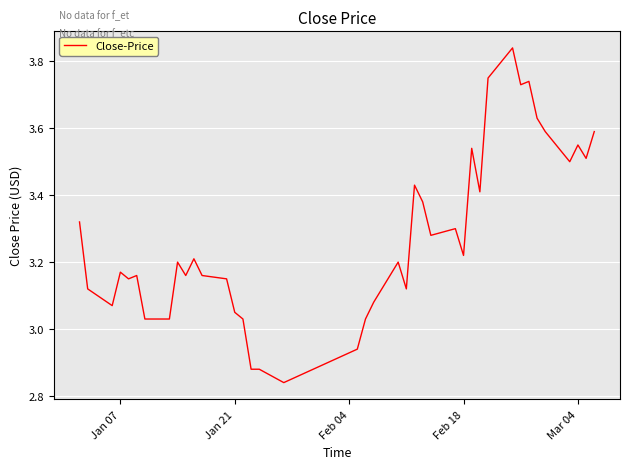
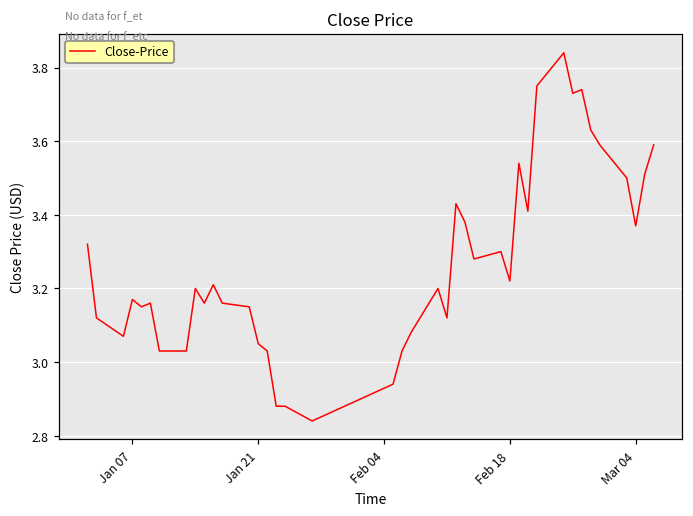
  {
    "Jan 07": 3.17,
    "Jan 21": 3.05,
    "Feb 18": 3.22,
-   "Mar 04": 3.55
+   "Mar 04": 3.37
  }
